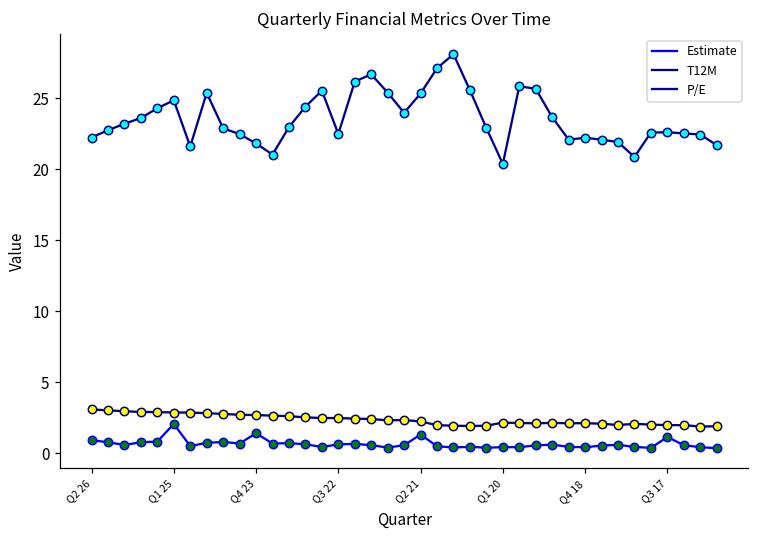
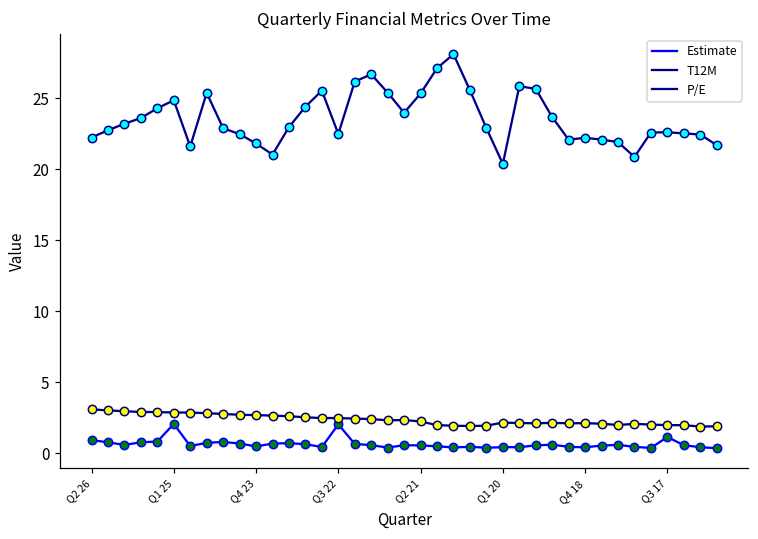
  {
    "Estimate": {
      "Q2 26": 0.9,
      "Q1 25": 2.1,
-     "Q4 23": 1.4,
-     "Q3 22": 0.6,
-     "Q2 21": 1.3,
+     "Q4 23": 0.5,
+     "Q3 22": 2.0,
+     "Q2 21": 0.6,
      "Q1 20": 0.4,
      "Q4 18": 0.4,
      "Q3 17": 1.2
    }
  }
